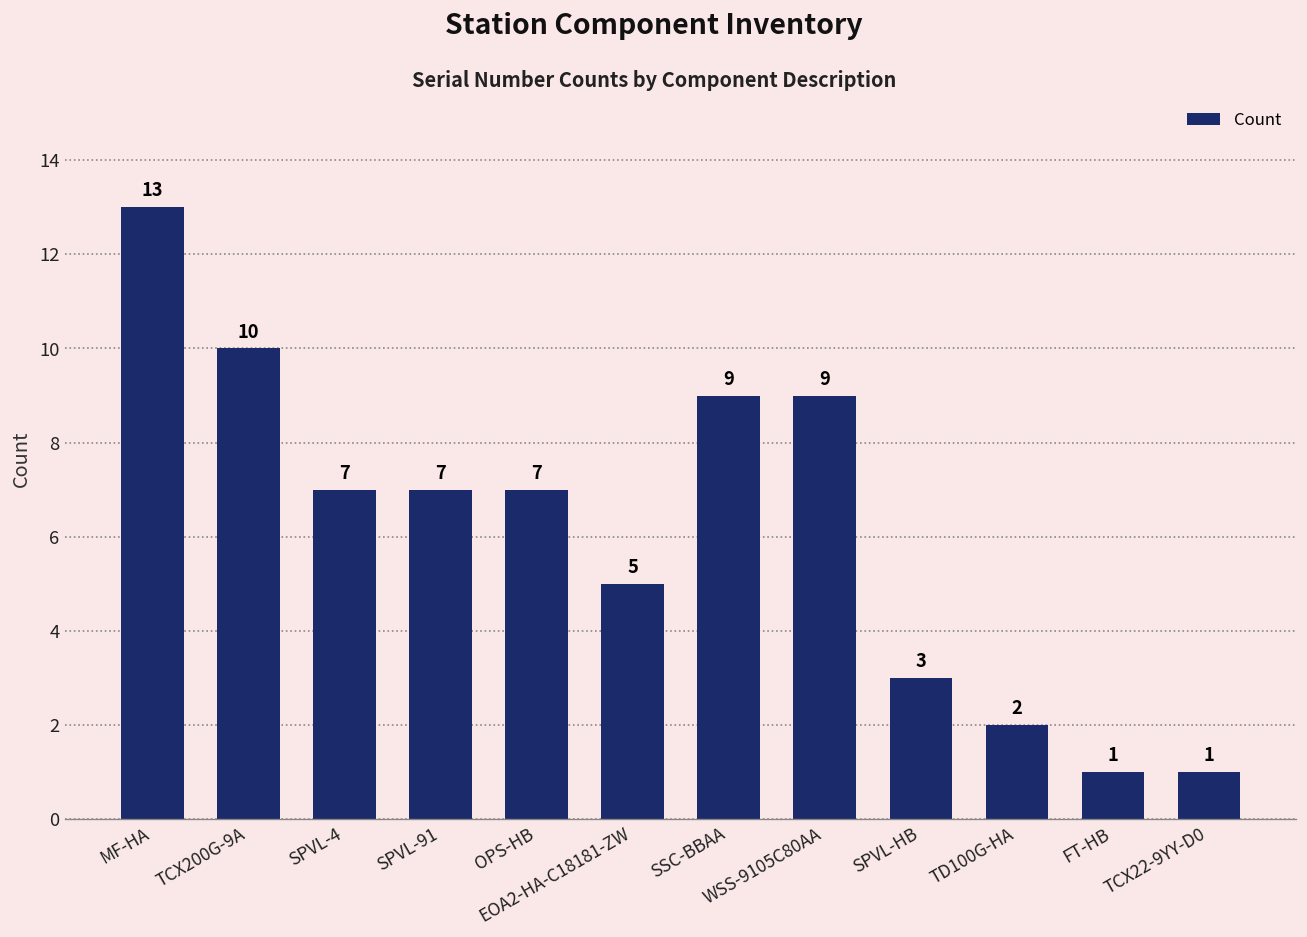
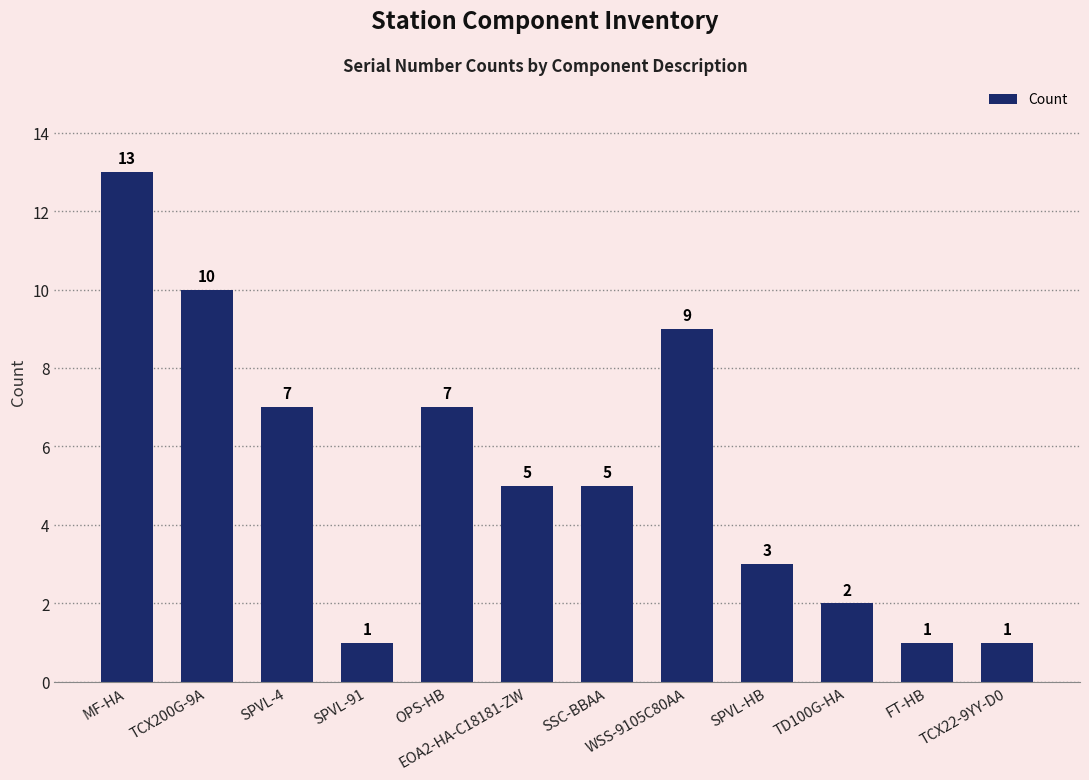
  {
    "MF-HA": 13,
    "TCX200G-9A": 10,
    "SPVL-4": 7,
-   "SPVL-91": 7,
+   "SPVL-91": 1,
    "OPS-HB": 7,
    "EOA2-HA-C18181-ZW": 5,
-   "SSC-BBAA": 9,
+   "SSC-BBAA": 5,
    "WSS-9105C80AA": 9,
    "SPVL-HB": 3,
    "TD100G-HA": 2,
    "FT-HB": 1,
    "TCX22-9YY-D0": 1
  }
